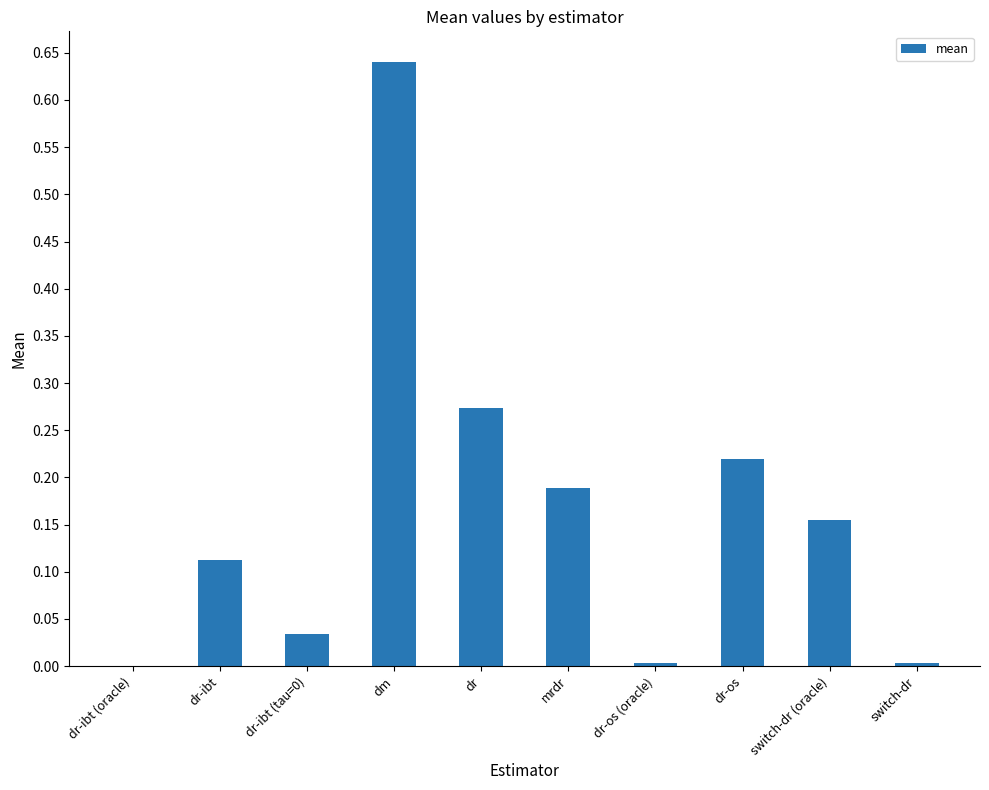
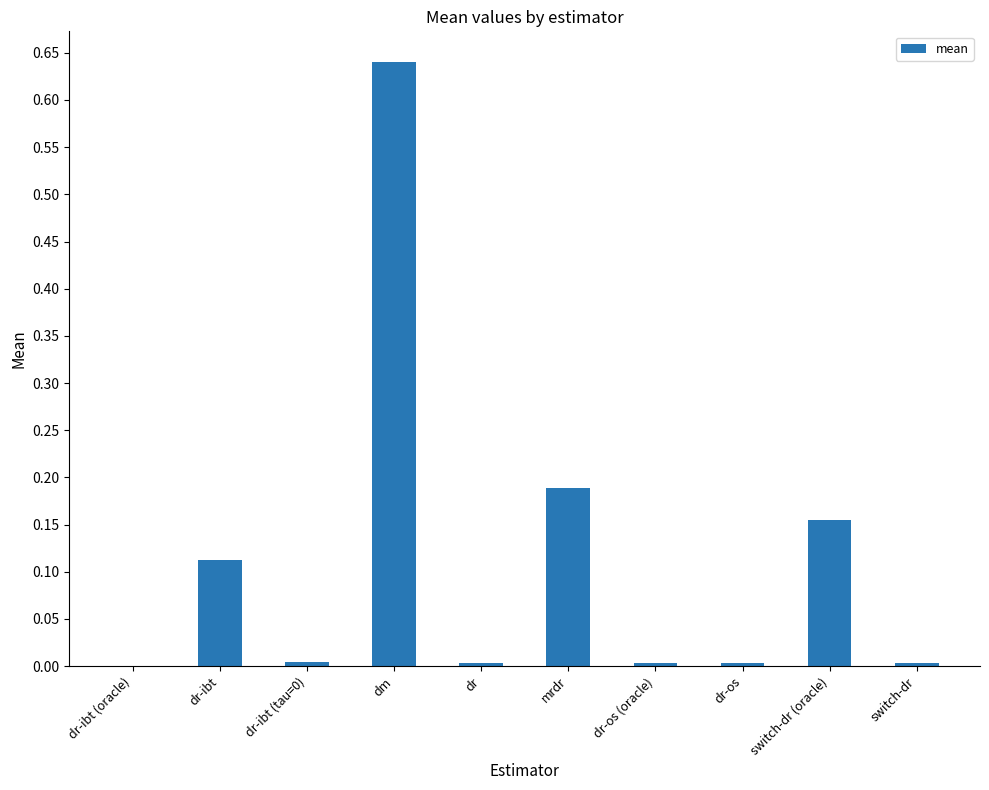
  {
    "dr-ibt": 0.11,
-   "dr-ibt (tau=0)": 0.03,
+   "dr-ibt (tau=0)": 0.00,
    "dm": 0.64,
-   "dr": 0.27,
+   "dr": 0.00,
    "mrdr": 0.19,
    "dr-os (oracle)": 0.00,
-   "dr-os": 0.22,
+   "dr-os": 0.00,
    "switch-dr (oracle)": 0.15,
    "switch-dr": 0.00
  }
